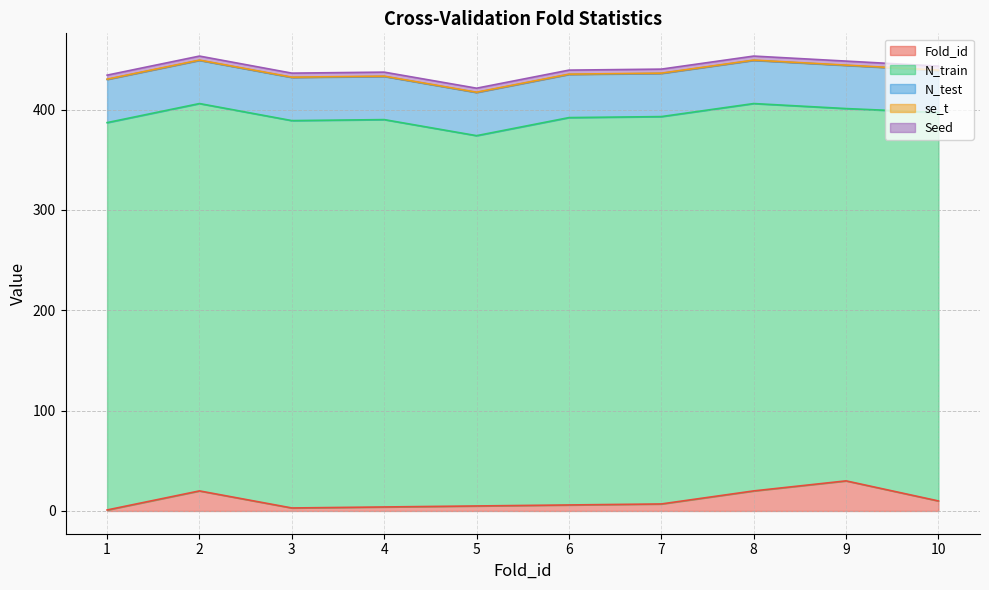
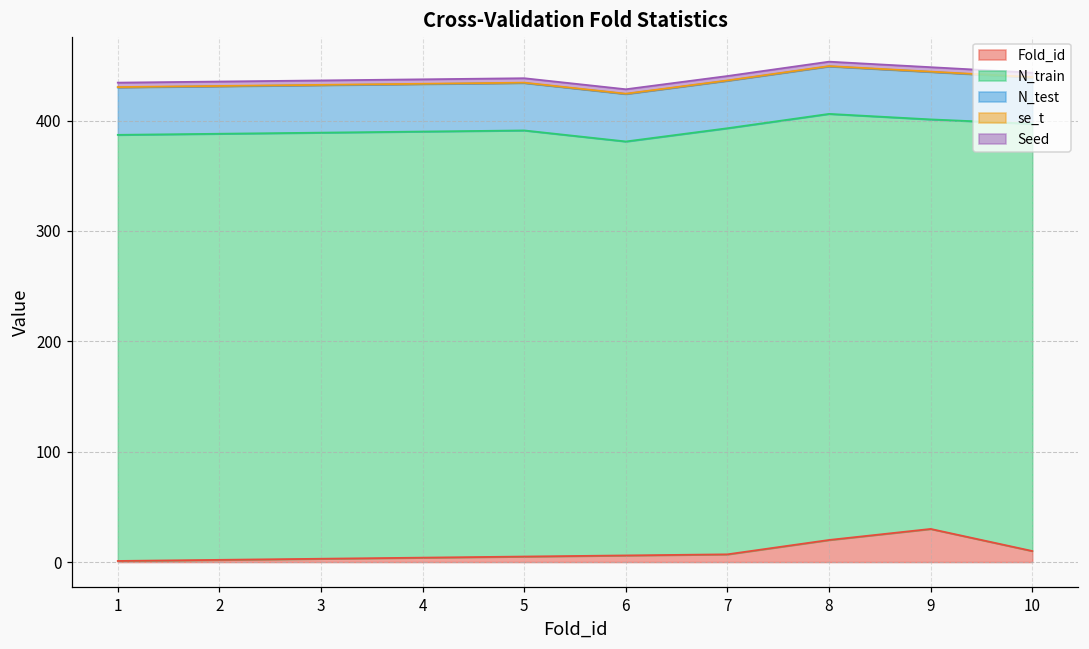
  {
    "Fold_id": {
      "1": 1,
-     "2": 20,
+     "2": 2,
      "3": 3,
      "4": 4,
      "5": 5,
      "6": 6,
      "7": 7,
      "8": 20,
      "9": 30,
      "10": 10
    },
    "N_train": {
      "1": 386,
      "2": 386,
      "3": 386,
      "4": 386,
-     "5": 369,
-     "6": 386,
+     "5": 386,
+     "6": 375,
      "7": 386,
      "8": 386,
      "9": 371
    },
    "Seed": {
      "1": 4,
      "2": 4,
      "3": 4,
      "4": 4,
      "5": 4,
      "6": 4,
      "7": 4,
      "8": 4,
      "9": 4
    }
  }
